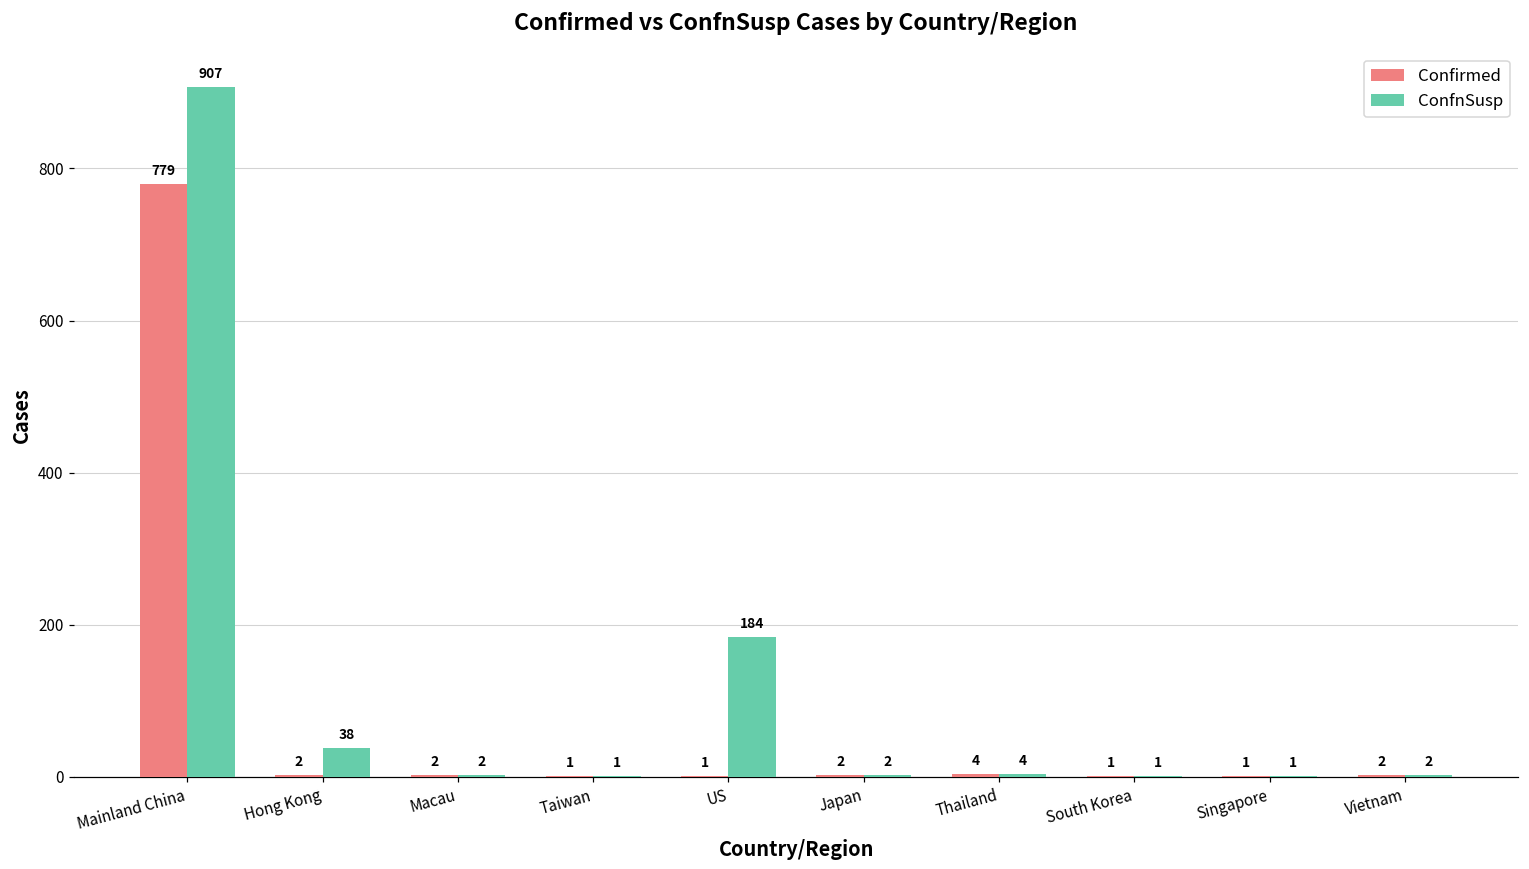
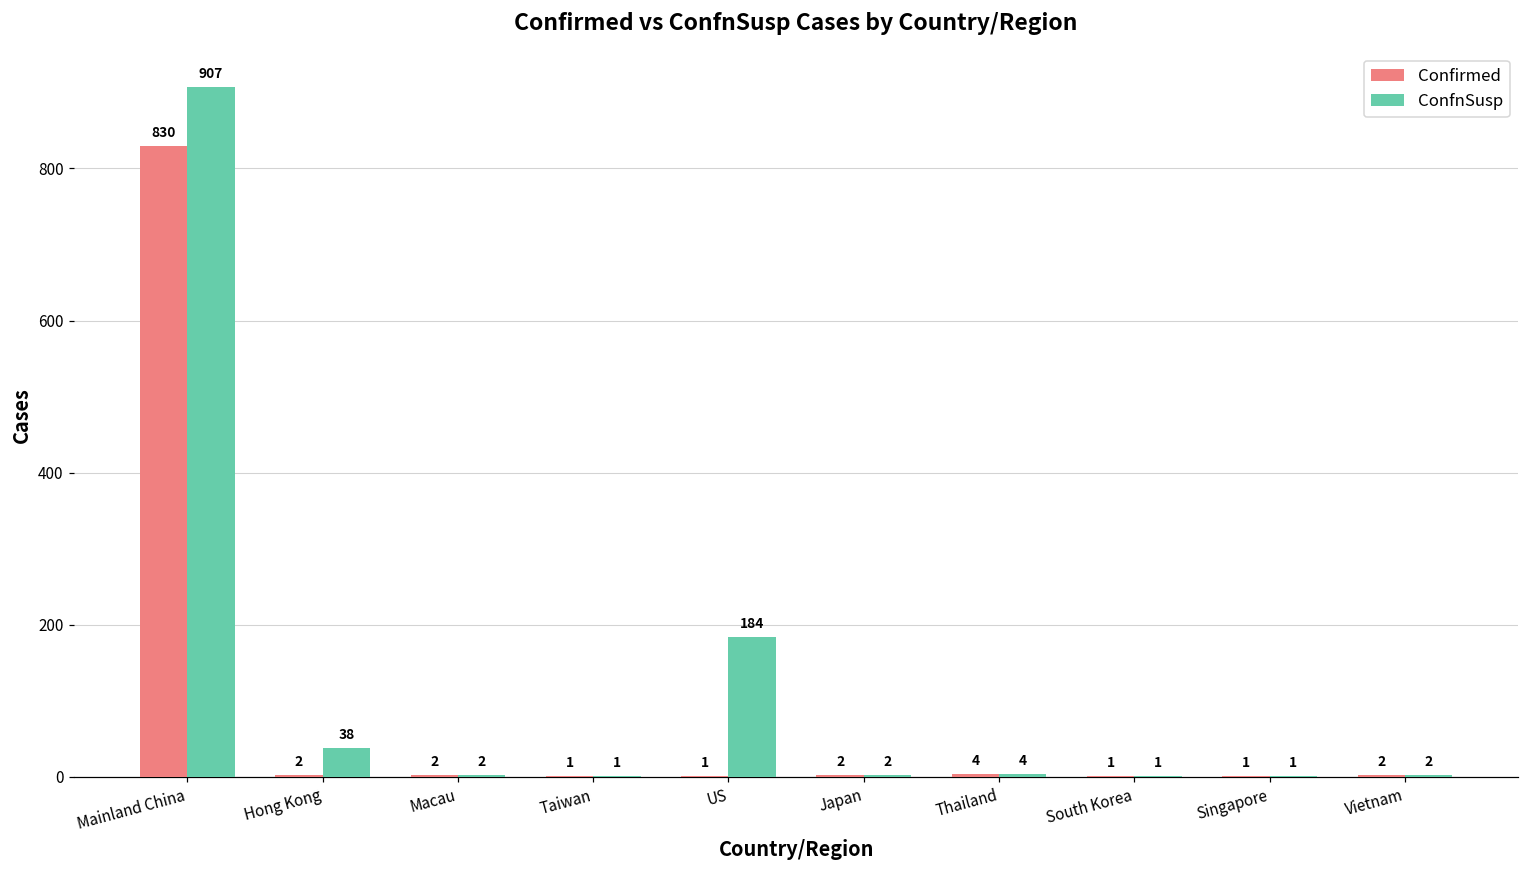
  {
    "Confirmed": {
-     "Mainland China": 779,
+     "Mainland China": 830,
      "Hong Kong": 2,
      "Macau": 2,
      "Taiwan": 1,
      "US": 1,
      "Japan": 2,
      "Thailand": 4,
      "South Korea": 1,
      "Singapore": 1,
      "Vietnam": 2
    },
    "ConfnSusp": {
      "Mainland China": 907,
      "Hong Kong": 38,
      "Macau": 2,
      "Taiwan": 1,
      "US": 184,
      "Japan": 2,
      "Thailand": 4,
      "South Korea": 1,
      "Singapore": 1,
      "Vietnam": 2
    }
  }
